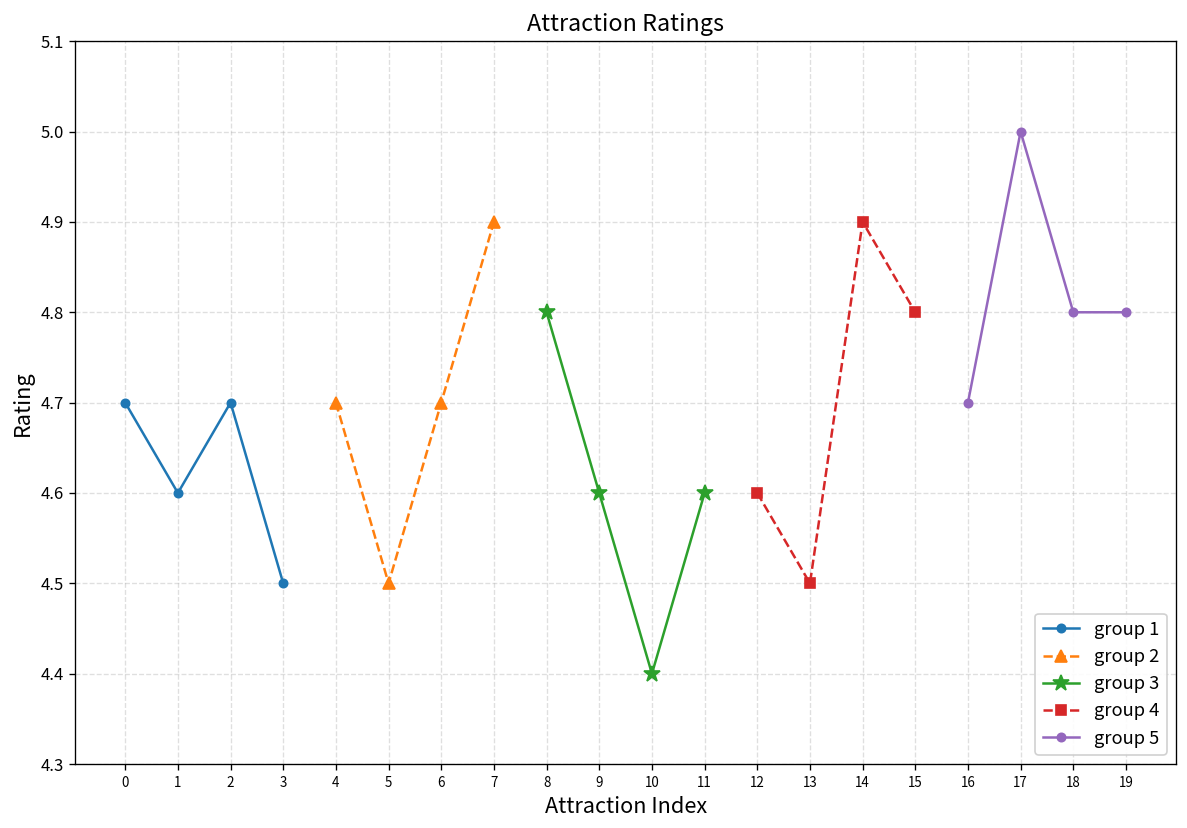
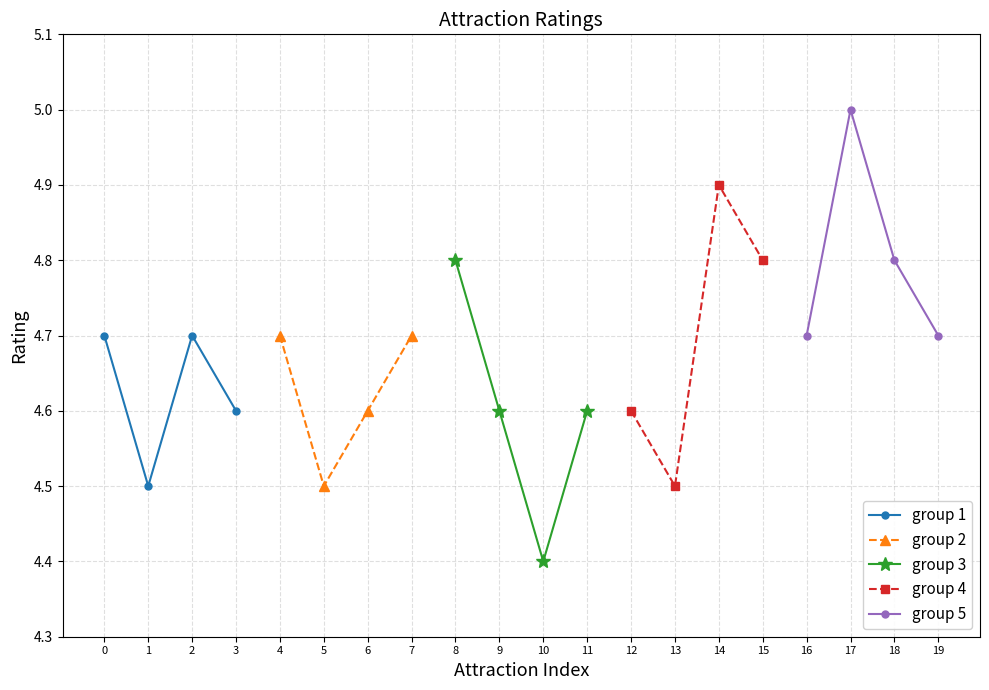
  {
    "group 1": {
      "0": 4.7,
-     "1": 4.6,
+     "1": 4.5,
      "2": 4.7,
-     "3": 4.5
+     "3": 4.6
    },
    "group 2": {
      "4": 4.7,
      "5": 4.5,
-     "6": 4.7,
-     "7": 4.9
+     "6": 4.6,
+     "7": 4.7
    },
    "group 3": {
      "8": 4.8,
      "9": 4.6,
      "10": 4.4,
      "11": 4.6
    },
    "group 4": {
      "12": 4.6,
      "13": 4.5,
      "14": 4.9,
      "15": 4.8
    },
    "group 5": {
      "16": 4.7,
      "17": 5.0,
      "18": 4.8,
-     "19": 4.8
+     "19": 4.7
    }
  }
